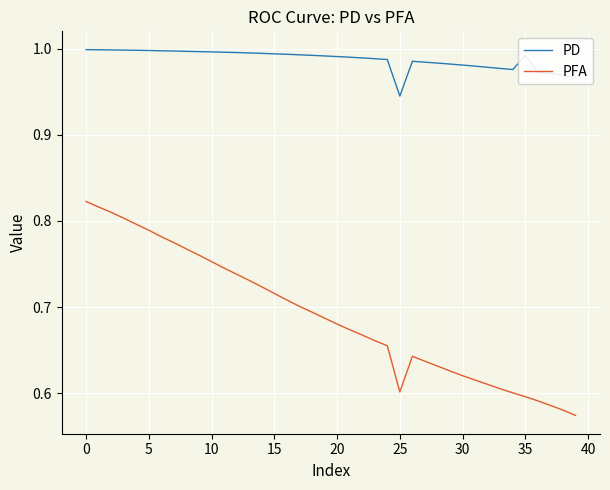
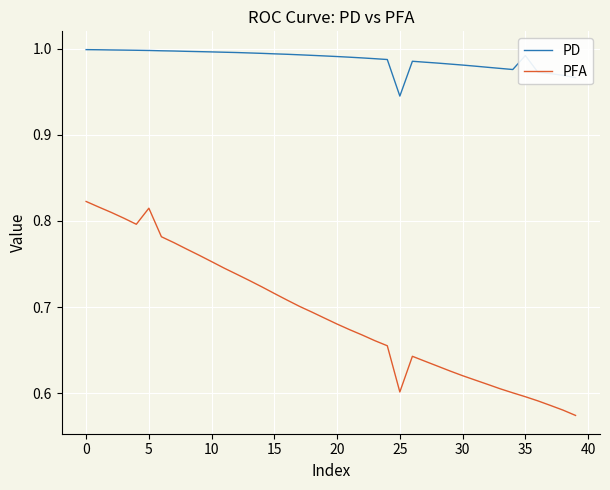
  {
    "PD": {
      "0": 1.00,
      "5": 1.00,
      "10": 1.00,
      "15": 0.99,
      "20": 0.99,
      "25": 0.94,
      "30": 0.98
    },
    "PFA": {
      "0": 0.82,
-     "5": 0.79,
+     "5": 0.81,
      "10": 0.75,
      "15": 0.72,
      "20": 0.68,
      "25": 0.60,
      "30": 0.62,
      "35": 0.60
    }
  }
